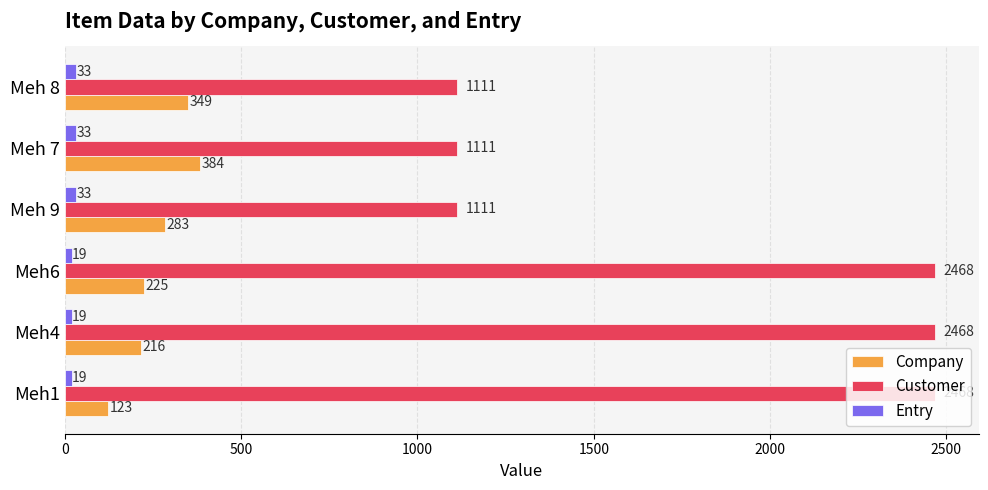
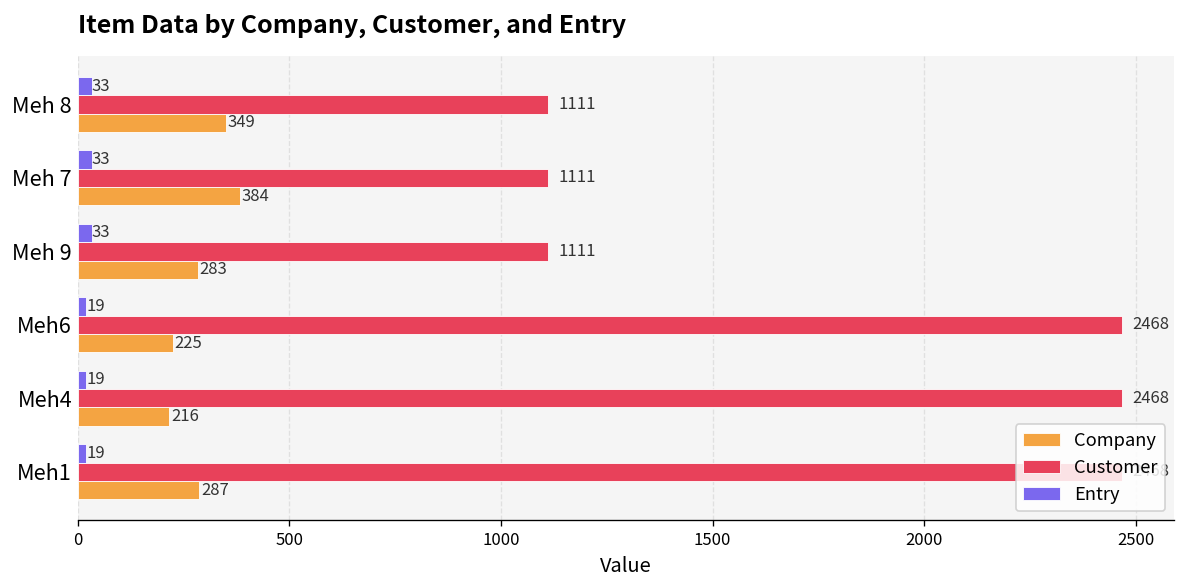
  {
    "Company": {
      "Meh 8": 349,
      "Meh 7": 384,
      "Meh 9": 283,
      "Meh6": 225,
      "Meh4": 216,
-     "Meh1": 123
+     "Meh1": 287
    },
    "Customer": {
      "Meh 8": 1111,
      "Meh 7": 1111,
      "Meh 9": 1111,
      "Meh6": 2468,
      "Meh4": 2468
    },
    "Entry": {
      "Meh 8": 33,
      "Meh 7": 33,
      "Meh 9": 33,
      "Meh6": 19,
      "Meh4": 19,
      "Meh1": 19
    }
  }
